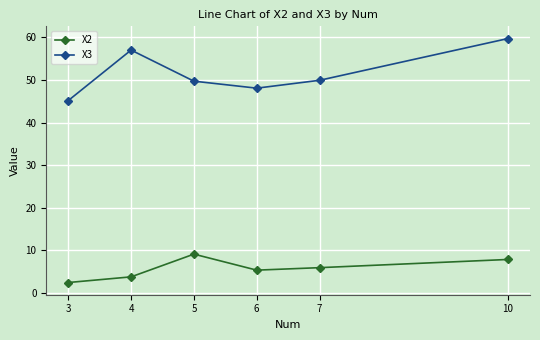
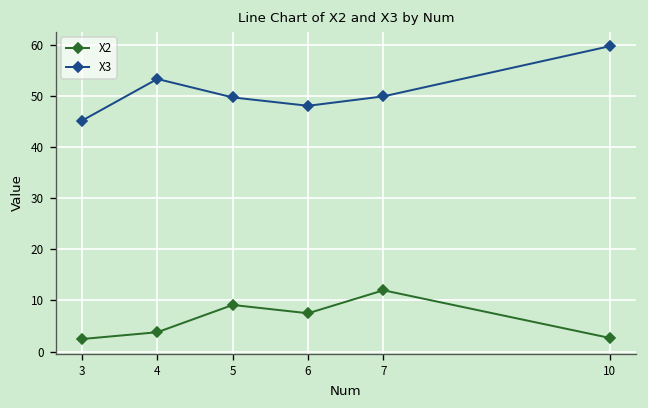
  {
    "X2": {
      "3": 2,
      "4": 4,
      "5": 9,
-     "6": 5,
-     "7": 6,
-     "10": 8
+     "6": 7,
+     "7": 12,
+     "10": 3
    },
    "X3": {
      "3": 45,
-     "4": 57,
+     "4": 53,
      "5": 50,
      "6": 48,
      "7": 50,
      "10": 60
    }
  }
